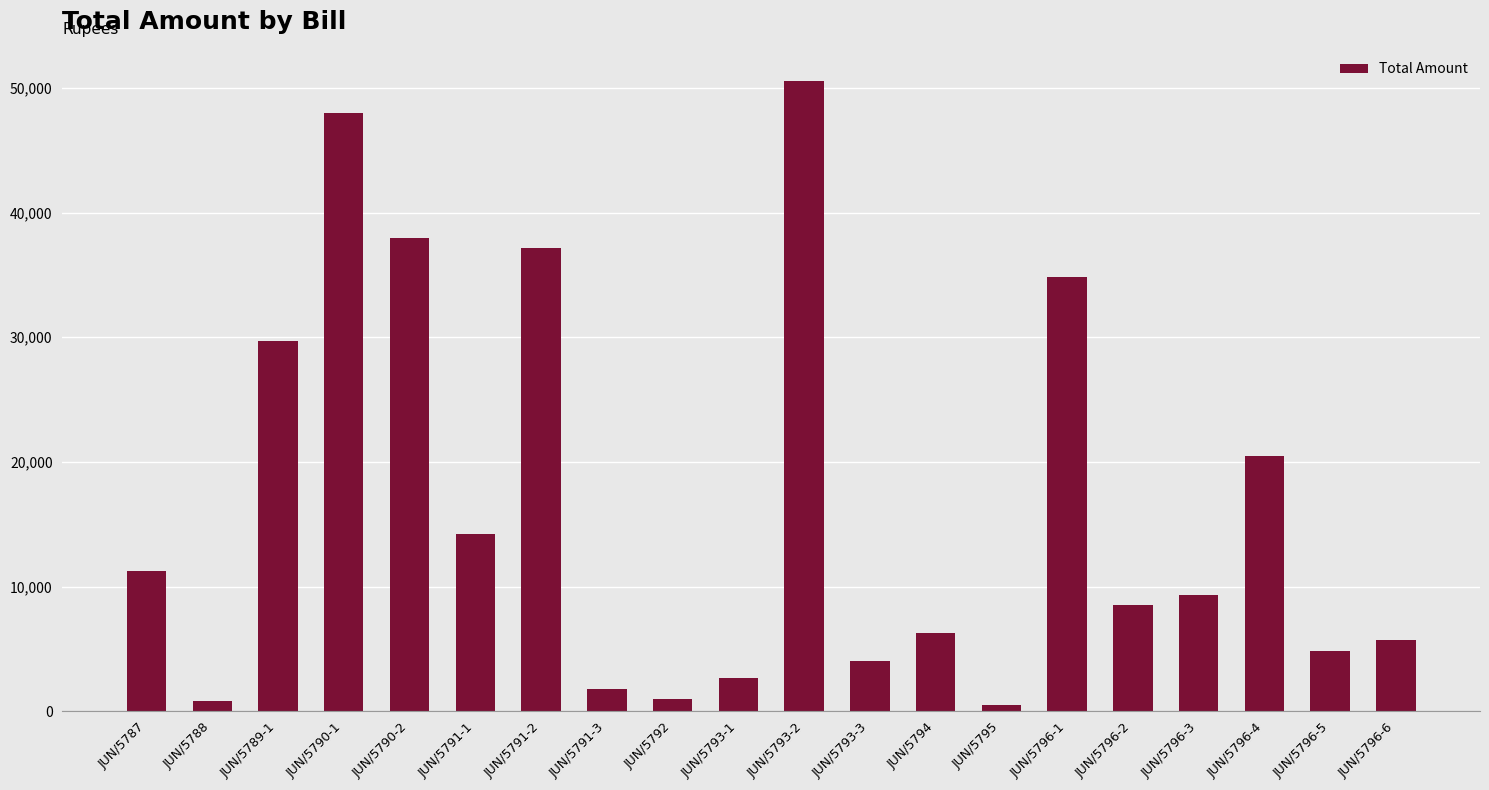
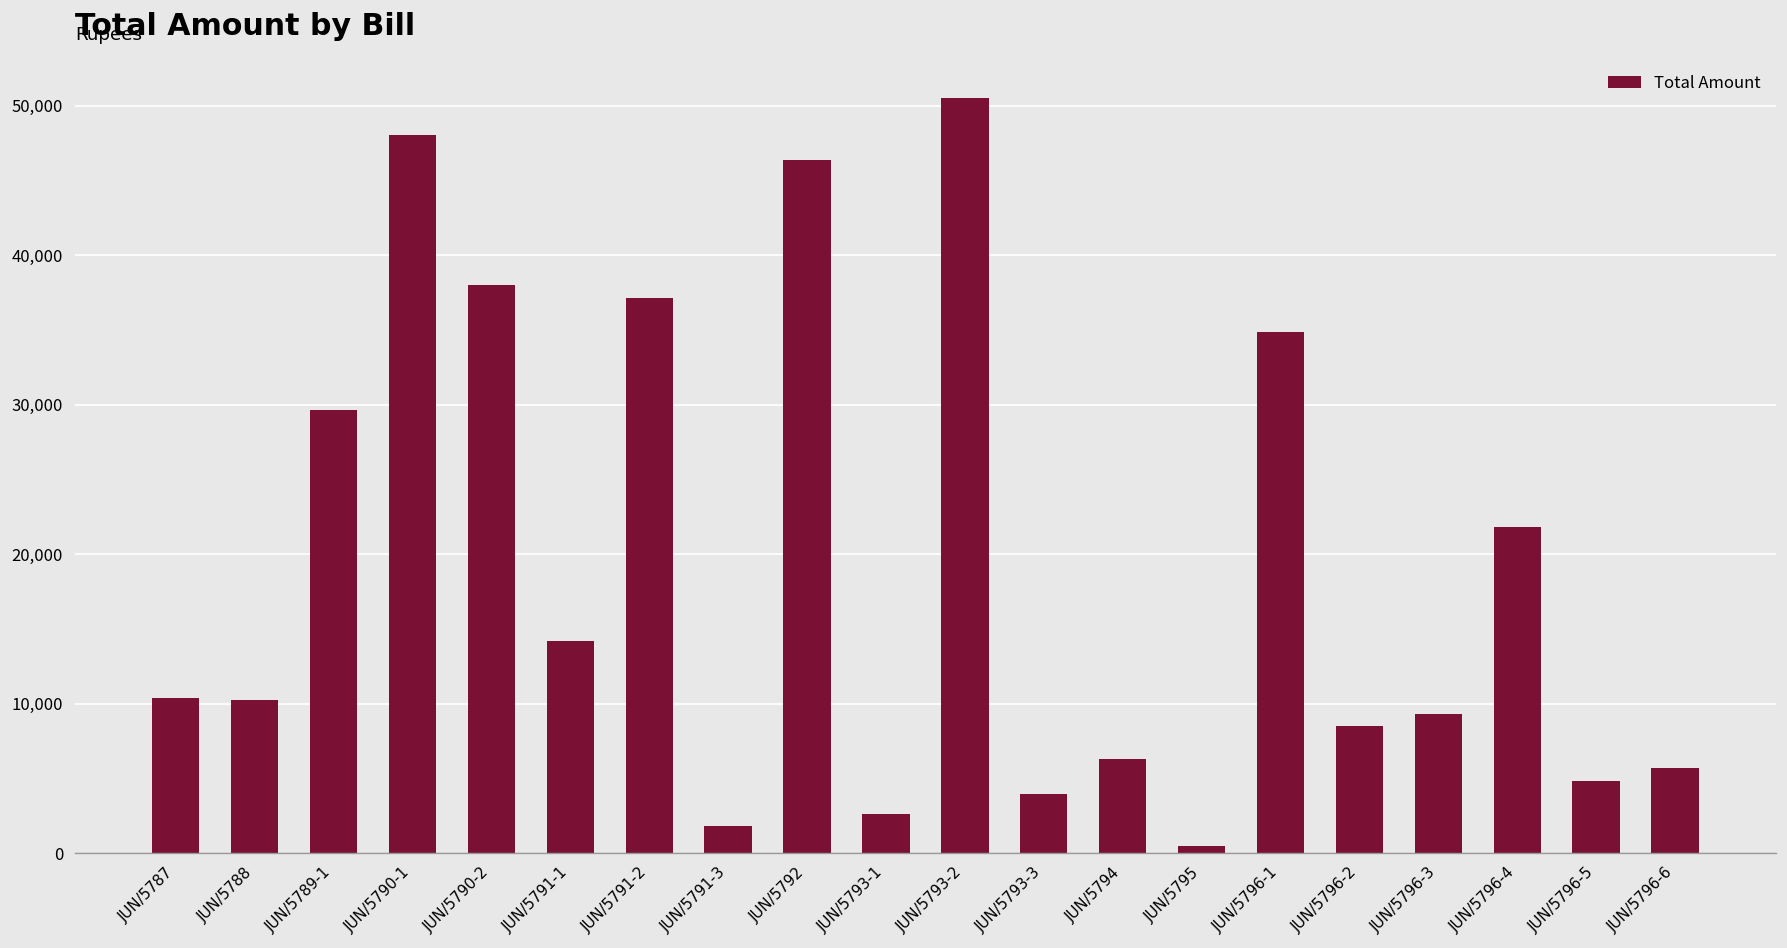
  {
-   "JUN/5787": "11,300",
-   "JUN/5788": "800",
+   "JUN/5787": "10,400",
+   "JUN/5788": "10,300",
    "JUN/5789-1": "29,700",
    "JUN/5790-1": "48,000",
    "JUN/5790-2": "38,000",
    "JUN/5791-1": "14,200",
    "JUN/5791-2": "37,200",
    "JUN/5791-3": "1,800",
-   "JUN/5792": "1,000",
+   "JUN/5792": "46,400",
    "JUN/5793-1": "2,600",
    "JUN/5793-2": "50,500",
    "JUN/5793-3": "4,000",
    "JUN/5794": "6,300",
    "JUN/5795": "500",
    "JUN/5796-1": "34,800",
    "JUN/5796-2": "8,500",
    "JUN/5796-3": "9,300",
-   "JUN/5796-4": "20,400",
+   "JUN/5796-4": "21,800",
    "JUN/5796-5": "4,800",
    "JUN/5796-6": "5,700"
  }
